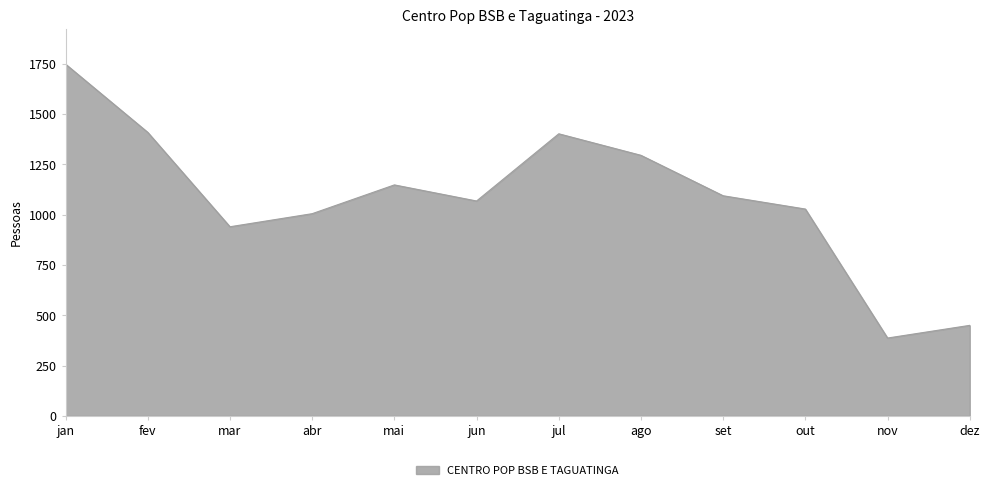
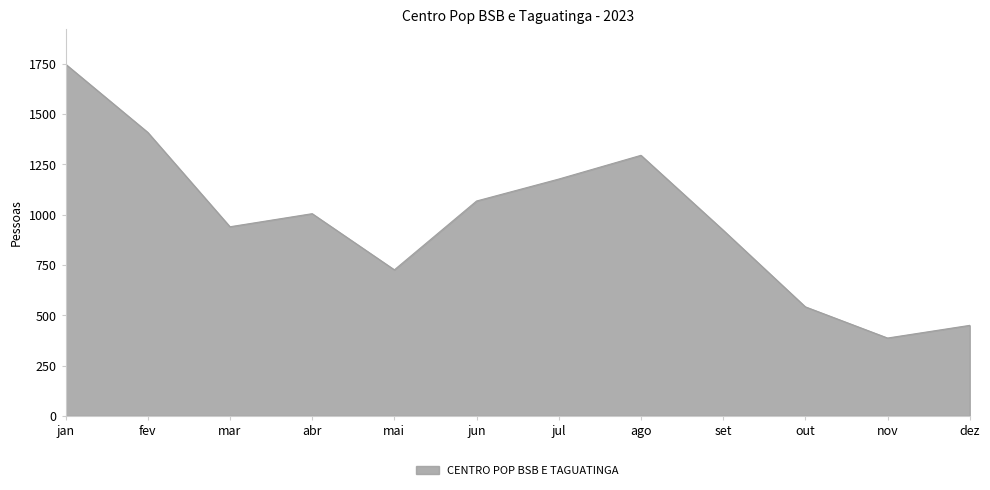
  {
    "jan": 1750,
    "fev": 1410,
    "mar": 940,
    "abr": 1010,
-   "mai": 1150,
+   "mai": 730,
    "jun": 1070,
-   "jul": 1400,
+   "jul": 1180,
    "ago": 1300,
-   "set": 1090,
-   "out": 1030,
+   "set": 920,
+   "out": 540,
    "nov": 390,
    "dez": 450
  }
